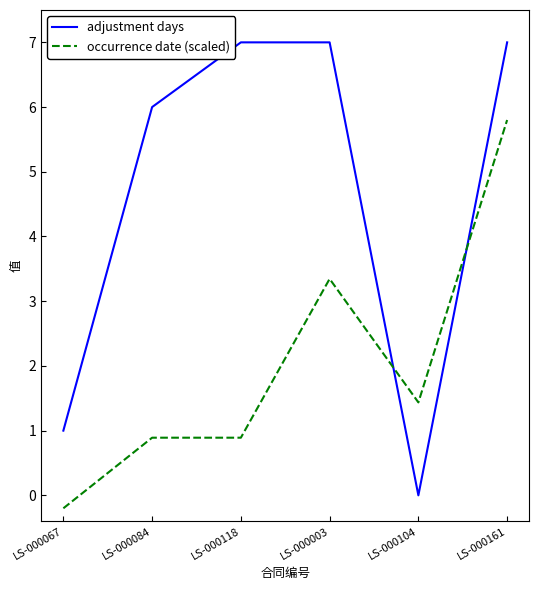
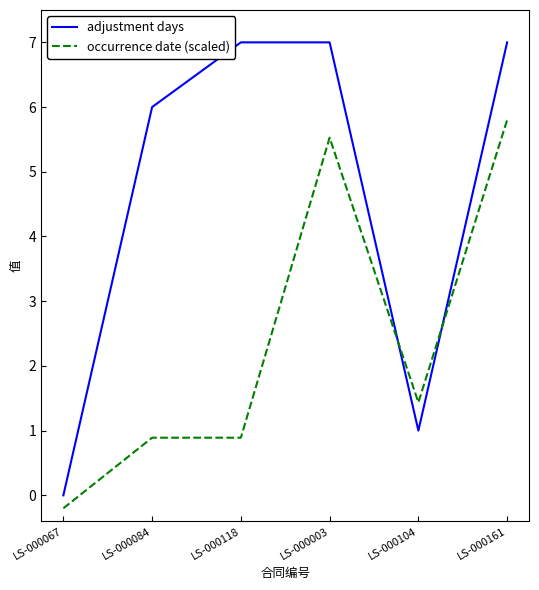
  {
    "adjustment days": {
-     "LS-000067": 1,
+     "LS-000067": 0,
      "LS-000084": 6,
      "LS-000118": 7,
      "LS-000003": 7,
-     "LS-000104": 0,
+     "LS-000104": 1,
      "LS-000161": 7
    },
    "occurrence date (scaled)": {
      "LS-000067": -0.2,
      "LS-000084": 0.9,
      "LS-000118": 0.9,
-     "LS-000003": 3.3,
+     "LS-000003": 5.5,
      "LS-000104": 1.4,
      "LS-000161": 5.8
    }
  }
